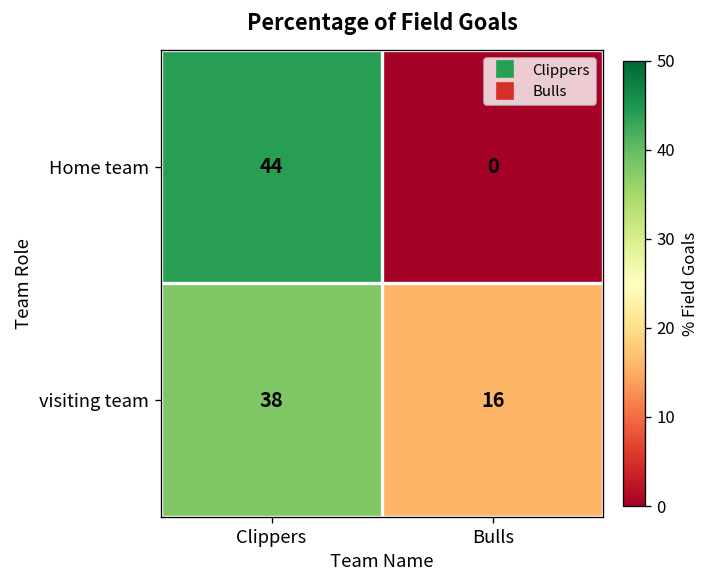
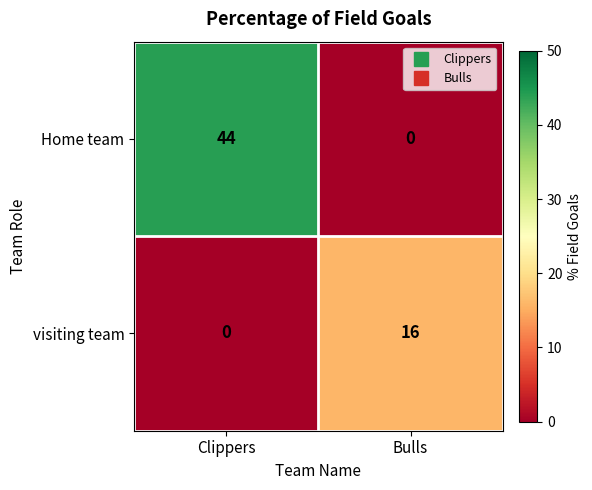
  {
    "Home team": {
      "Clippers": 44,
      "Bulls": 0
    },
    "visiting team": {
-     "Clippers": 38,
+     "Clippers": 0,
      "Bulls": 16
    }
  }
